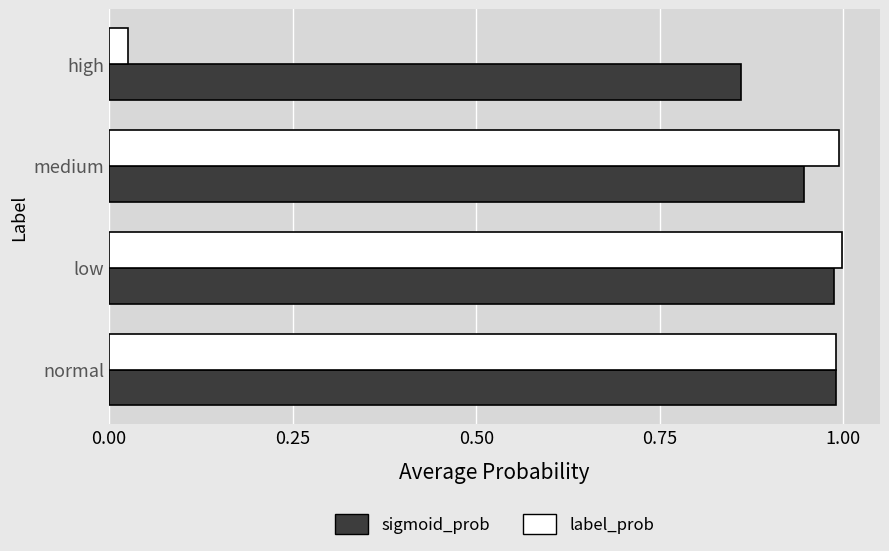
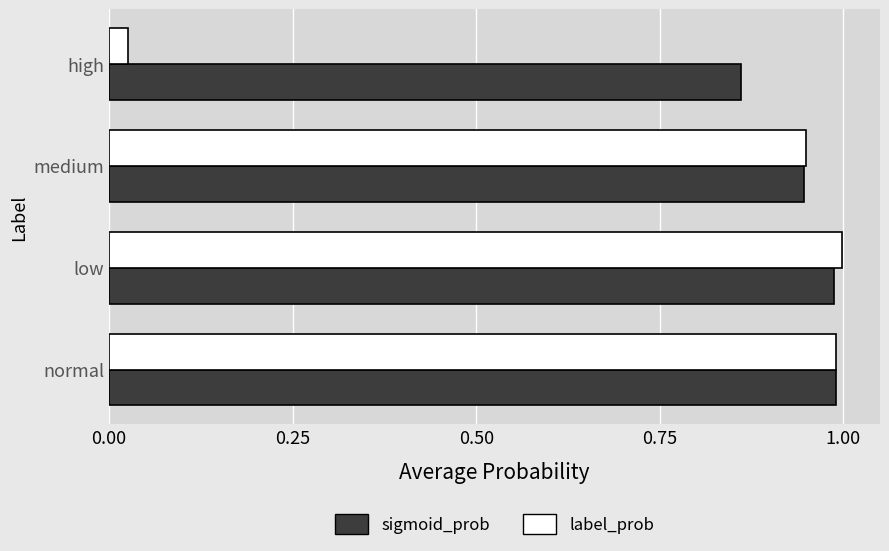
  {
    "sigmoid_prob": {
      "high": 0.86,
      "medium": 0.95,
      "low": 0.99,
      "normal": 0.99
    },
    "label_prob": {
      "high": 0.03,
-     "medium": 0.99,
+     "medium": 0.95,
      "low": 1.00,
      "normal": 0.99
    }
  }
